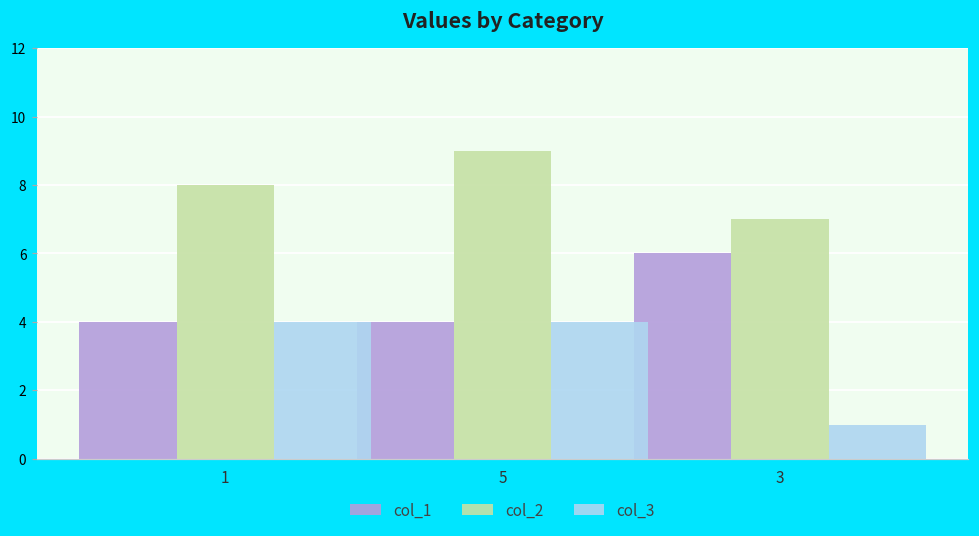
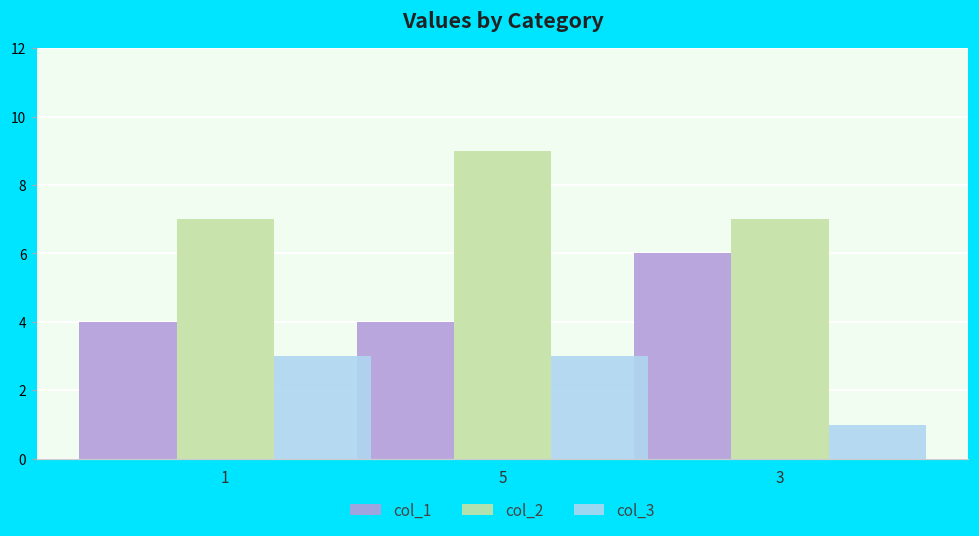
  {
    "col_1": {
      "1": 4,
      "5": 4,
      "3": 6
    },
    "col_2": {
-     "1": 8,
+     "1": 7,
      "5": 9,
      "3": 7
    },
    "col_3": {
-     "1": 4,
-     "5": 4,
+     "1": 3,
+     "5": 3,
      "3": 1
    }
  }
